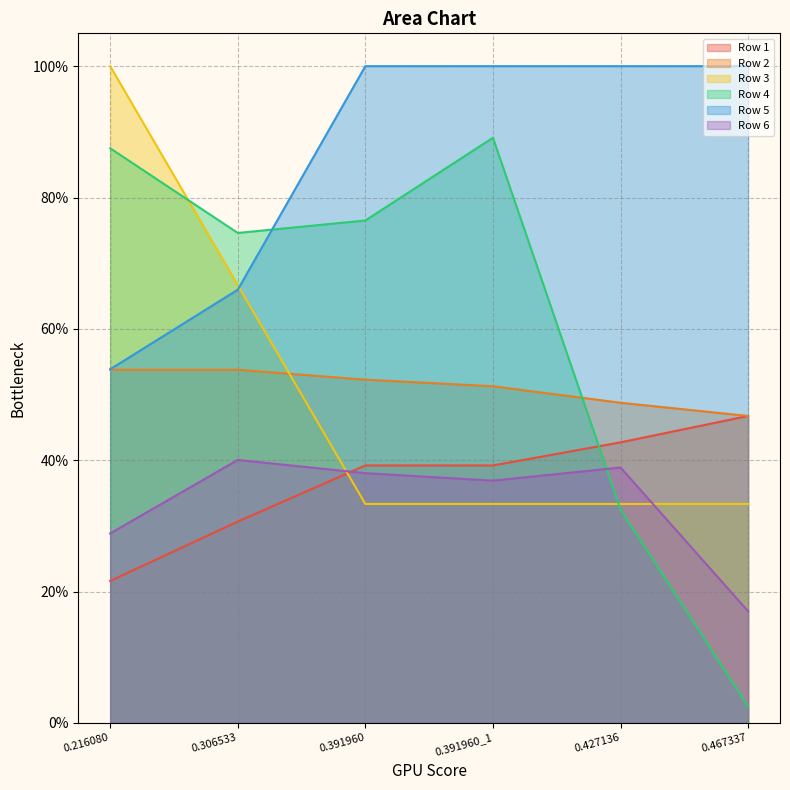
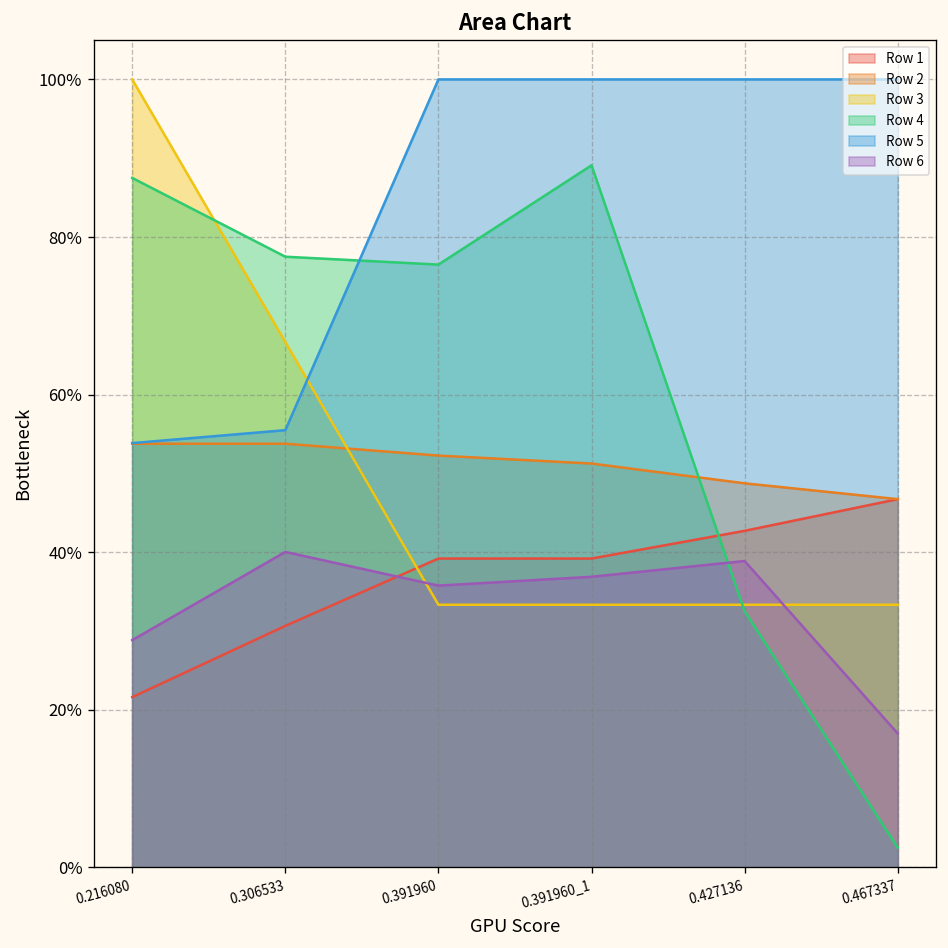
  {
    "Row 4": {
      "0.216080": "88%",
-     "0.306533": "75%",
+     "0.306533": "78%",
      "0.391960": "77%",
      "0.391960_1": "89%",
      "0.427136": "33%",
      "0.467337": "3%"
    },
    "Row 5": {
-     "0.306533": "66%",
+     "0.306533": "55%",
      "0.391960": "100%",
      "0.391960_1": "100%",
      "0.427136": "100%"
    },
    "Row 6": {
      "0.216080": "29%",
      "0.306533": "40%",
-     "0.391960": "38%",
+     "0.391960": "36%",
      "0.391960_1": "37%",
      "0.427136": "39%",
      "0.467337": "17%"
    }
  }
